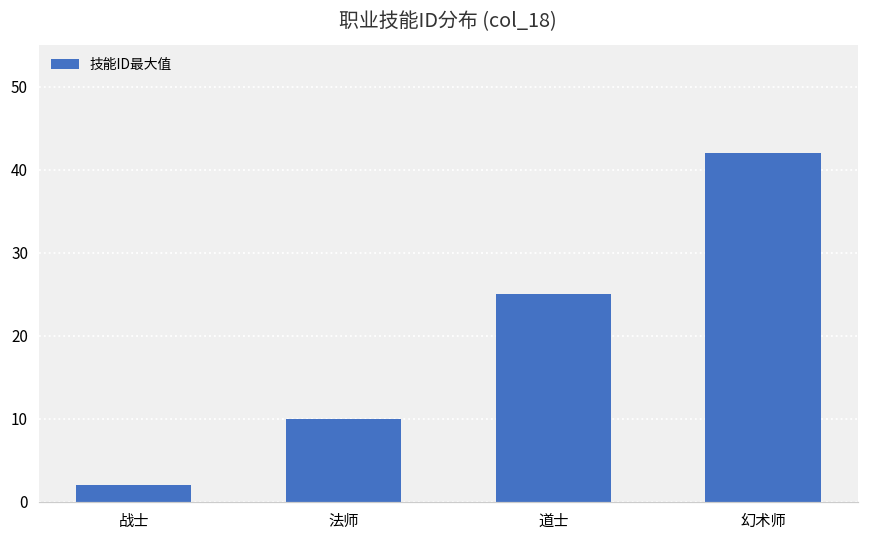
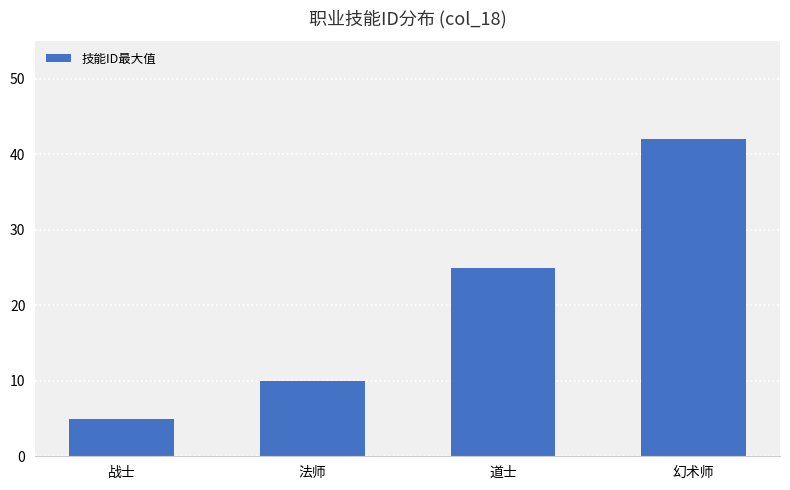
  {
-   "战士": 2,
+   "战士": 5,
    "法师": 10,
    "道士": 25,
    "幻术师": 42
  }
